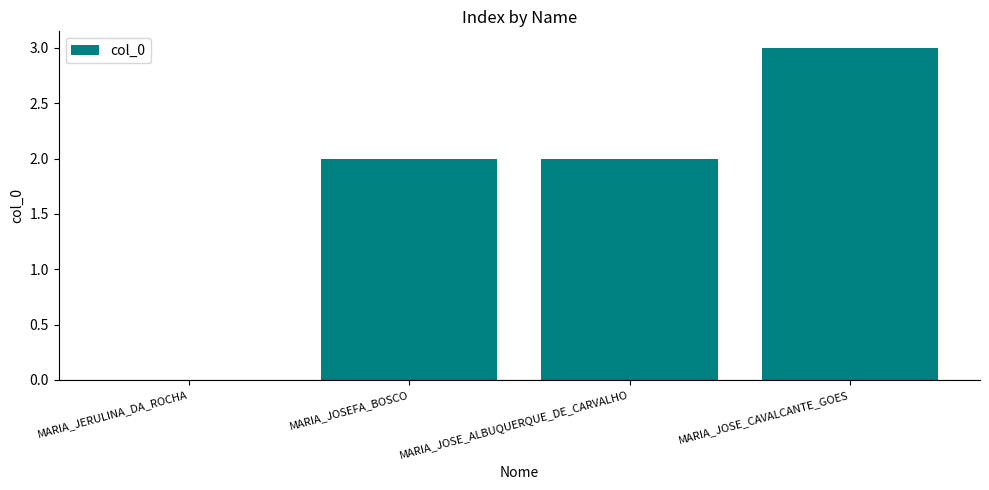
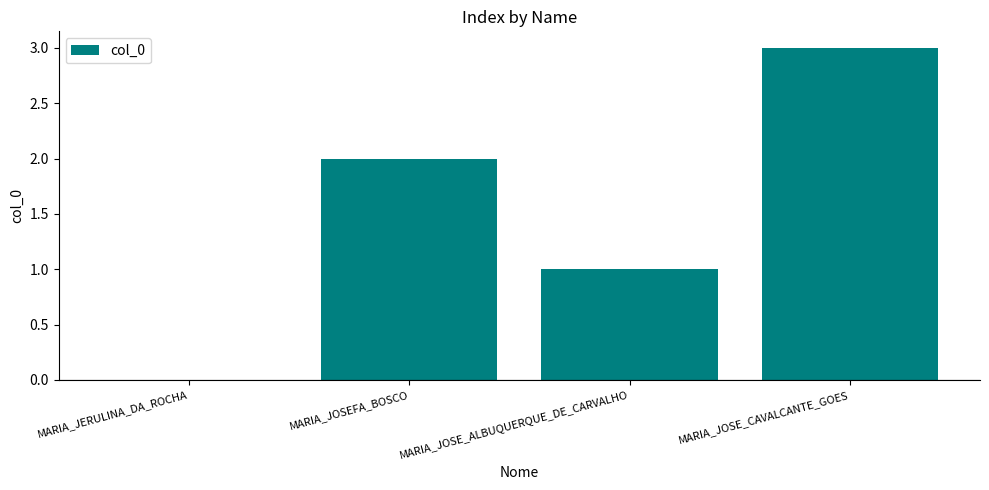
  {
    "MARIA_JERULINA_DA_ROCHA": 0,
    "MARIA_JOSEFA_BOSCO": 2,
-   "MARIA_JOSE_ALBUQUERQUE_DE_CARVALHO": 2,
+   "MARIA_JOSE_ALBUQUERQUE_DE_CARVALHO": 1,
    "MARIA_JOSE_CAVALCANTE_GOES": 3
  }
